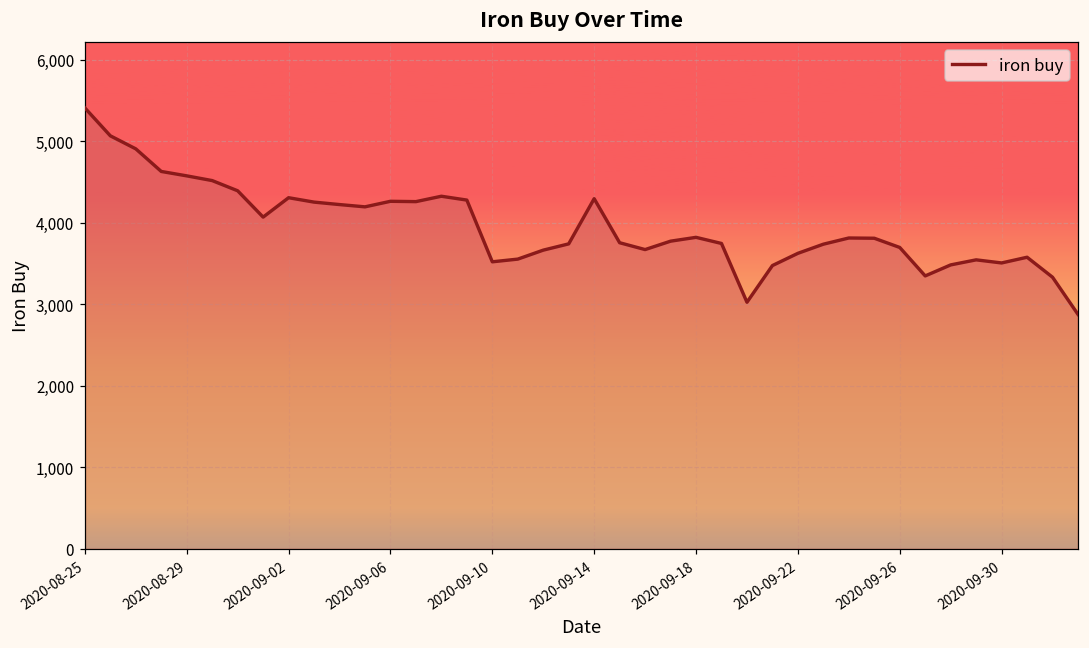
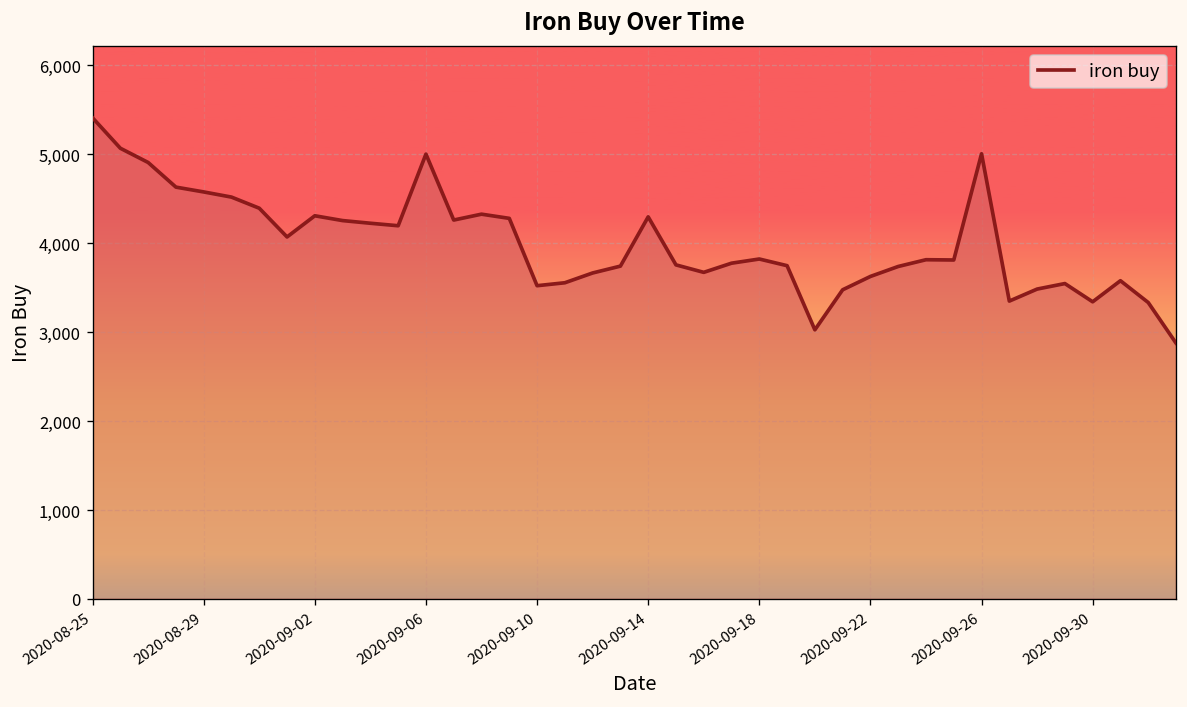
  {
    "2020-08-25": "5,400",
    "2020-08-29": "4,600",
    "2020-09-02": "4,300",
-   "2020-09-06": "4,300",
+   "2020-09-06": "5,000",
    "2020-09-10": "3,500",
    "2020-09-14": "4,300",
    "2020-09-18": "3,800",
    "2020-09-22": "3,600",
-   "2020-09-26": "3,700",
-   "2020-09-30": "3,500"
+   "2020-09-26": "5,000",
+   "2020-09-30": "3,300"
  }
